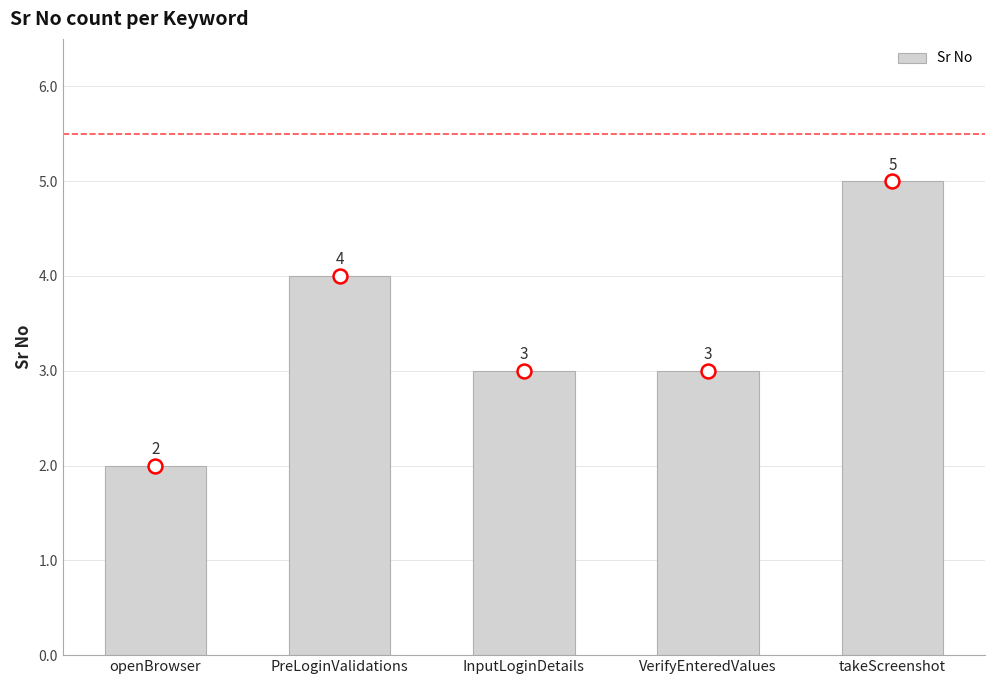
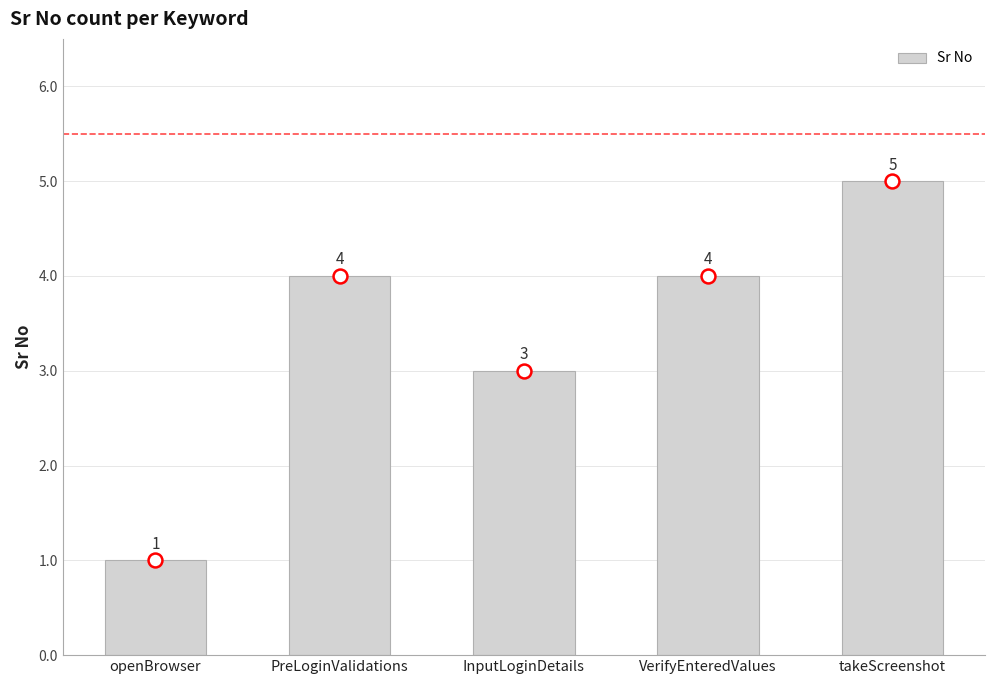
  {
    "Sr No": {
-     "openBrowser": 2,
+     "openBrowser": 1,
      "PreLoginValidations": 4,
      "InputLoginDetails": 3,
-     "VerifyEnteredValues": 3,
+     "VerifyEnteredValues": 4,
      "takeScreenshot": 5
    }
  }
